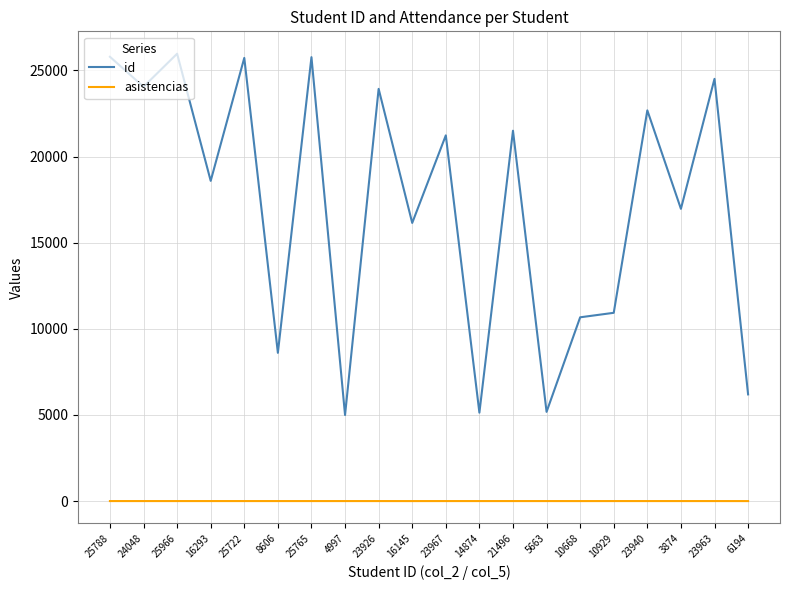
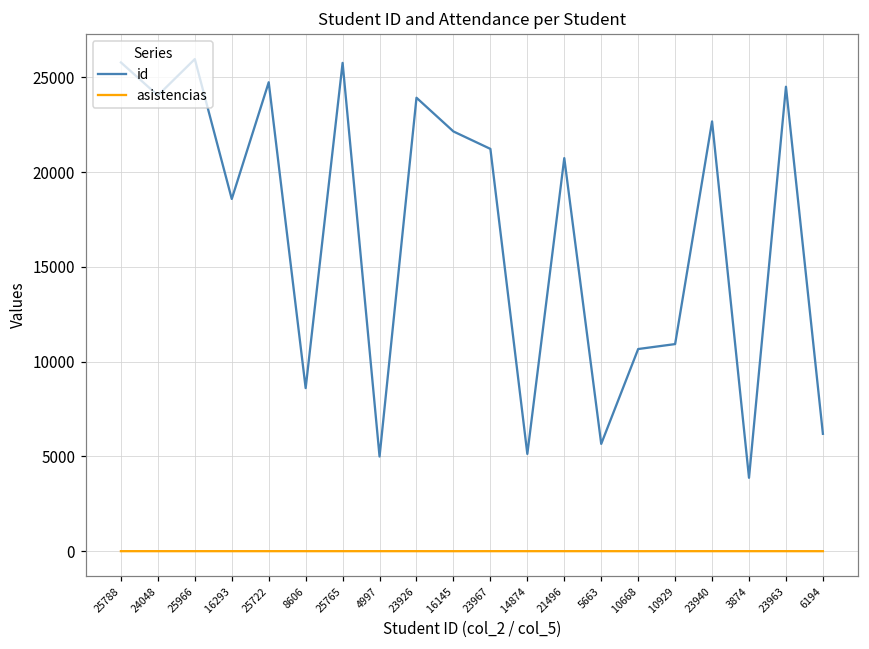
  {
    "id": {
      "16293": 18600,
-     "25722": 25700,
+     "25722": 24700,
      "8606": 8600,
      "25765": 25800,
      "4997": 5000,
      "23926": 23900,
-     "16145": 16100,
+     "16145": 22100,
      "23967": 21200,
      "14874": 5100,
-     "21496": 21500,
-     "5663": 5200,
+     "21496": 20700,
+     "5663": 5700,
      "10668": 10700,
      "10929": 10900,
      "23940": 22700,
-     "3874": 17000,
+     "3874": 3900,
      "23963": 24500,
      "6194": 6200
    },
    "asistencias": {
      "25788": 0,
      "24048": 0,
      "25966": 0,
      "16293": 0,
      "25722": 0,
      "8606": 0,
      "25765": 0,
      "4997": 0,
      "23926": 0,
      "16145": 0,
      "23967": 0,
      "14874": 0,
      "21496": 0,
      "5663": 0,
      "10668": 0,
      "10929": 0,
      "23940": 0,
      "3874": 0,
      "23963": 0,
      "6194": 0
    }
  }
